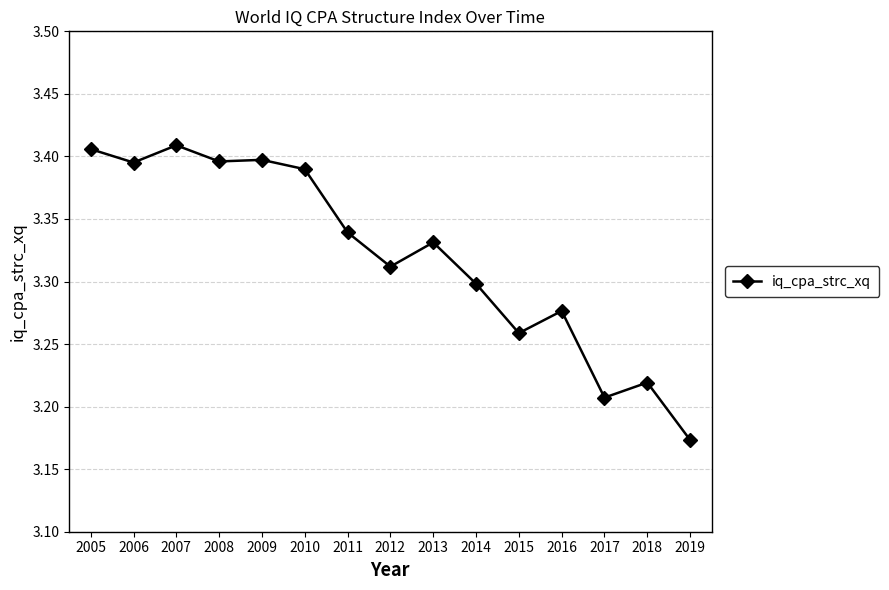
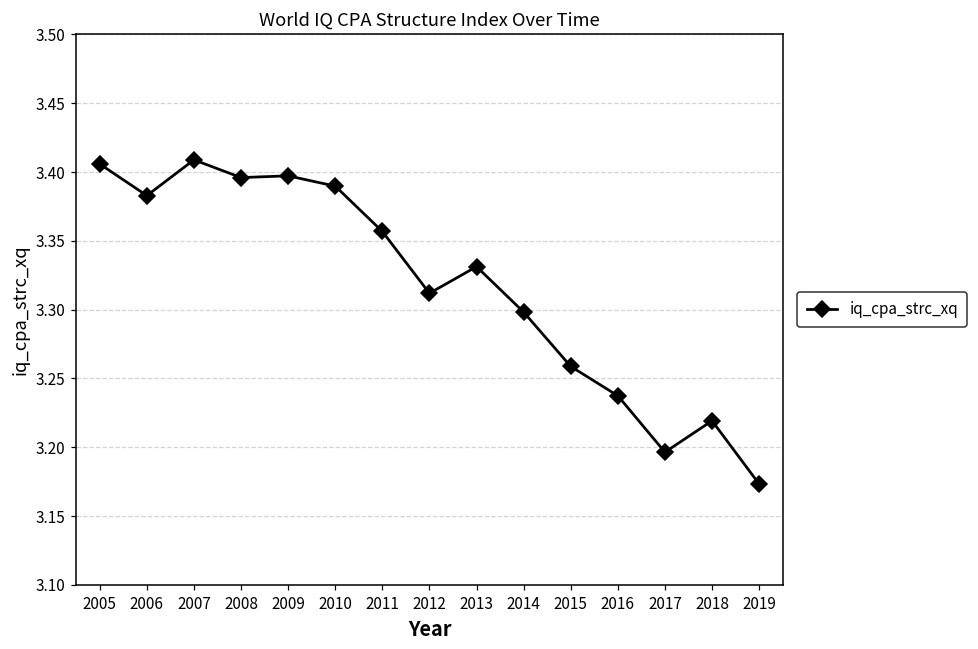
  {
    "2005": 3.406,
-   "2006": 3.395,
+   "2006": 3.383,
    "2007": 3.409,
    "2008": 3.396,
    "2009": 3.397,
    "2010": 3.390,
-   "2011": 3.339,
+   "2011": 3.357,
    "2012": 3.312,
    "2013": 3.331,
    "2014": 3.298,
    "2015": 3.259,
-   "2016": 3.276,
-   "2017": 3.207,
+   "2016": 3.237,
+   "2017": 3.196,
    "2018": 3.219,
    "2019": 3.173
  }
